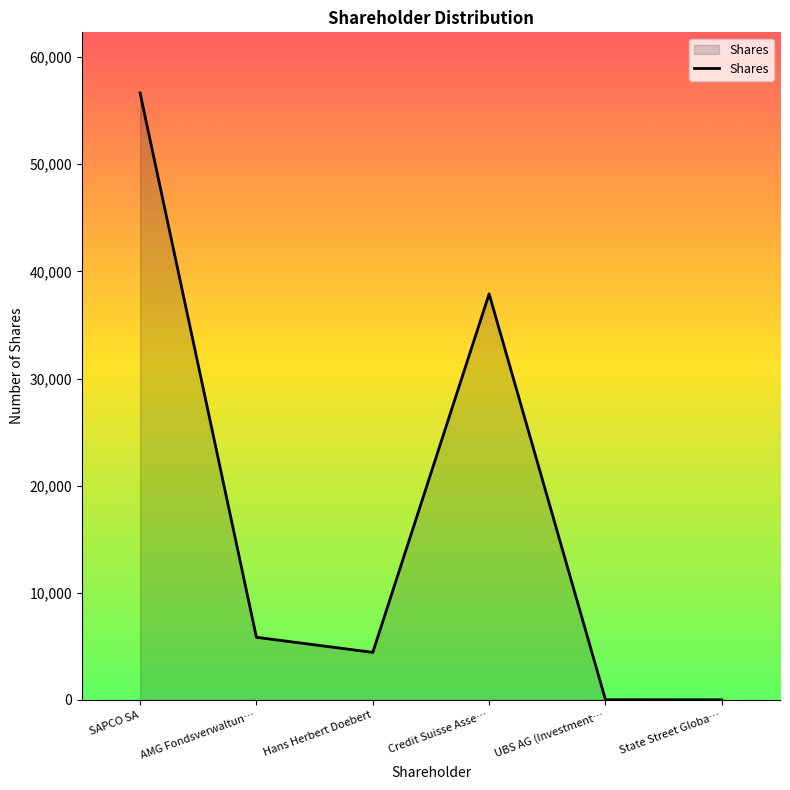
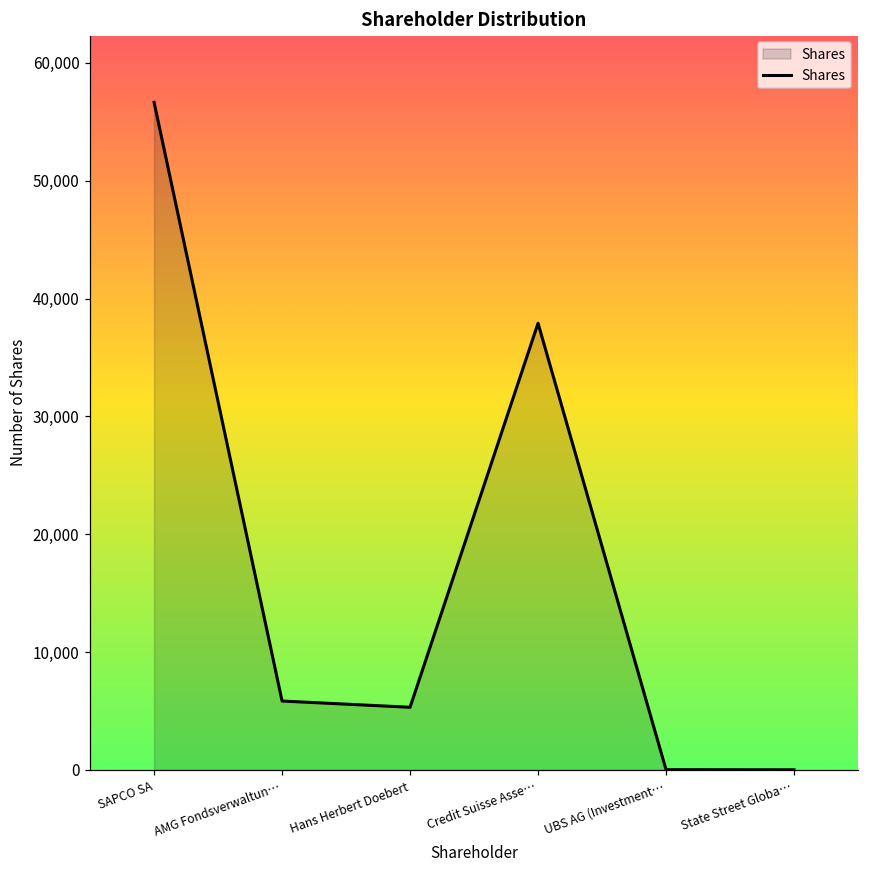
  {
    "SAPCO SA": "56,600",
    "AMG Fondsverwaltun…": "5,900",
-   "Hans Herbert Doebert": "4,400",
+   "Hans Herbert Doebert": "5,300",
    "Credit Suisse Asse…": "37,900",
    "UBS AG (Investment…": "0",
    "State Street Globa…": "0"
  }
